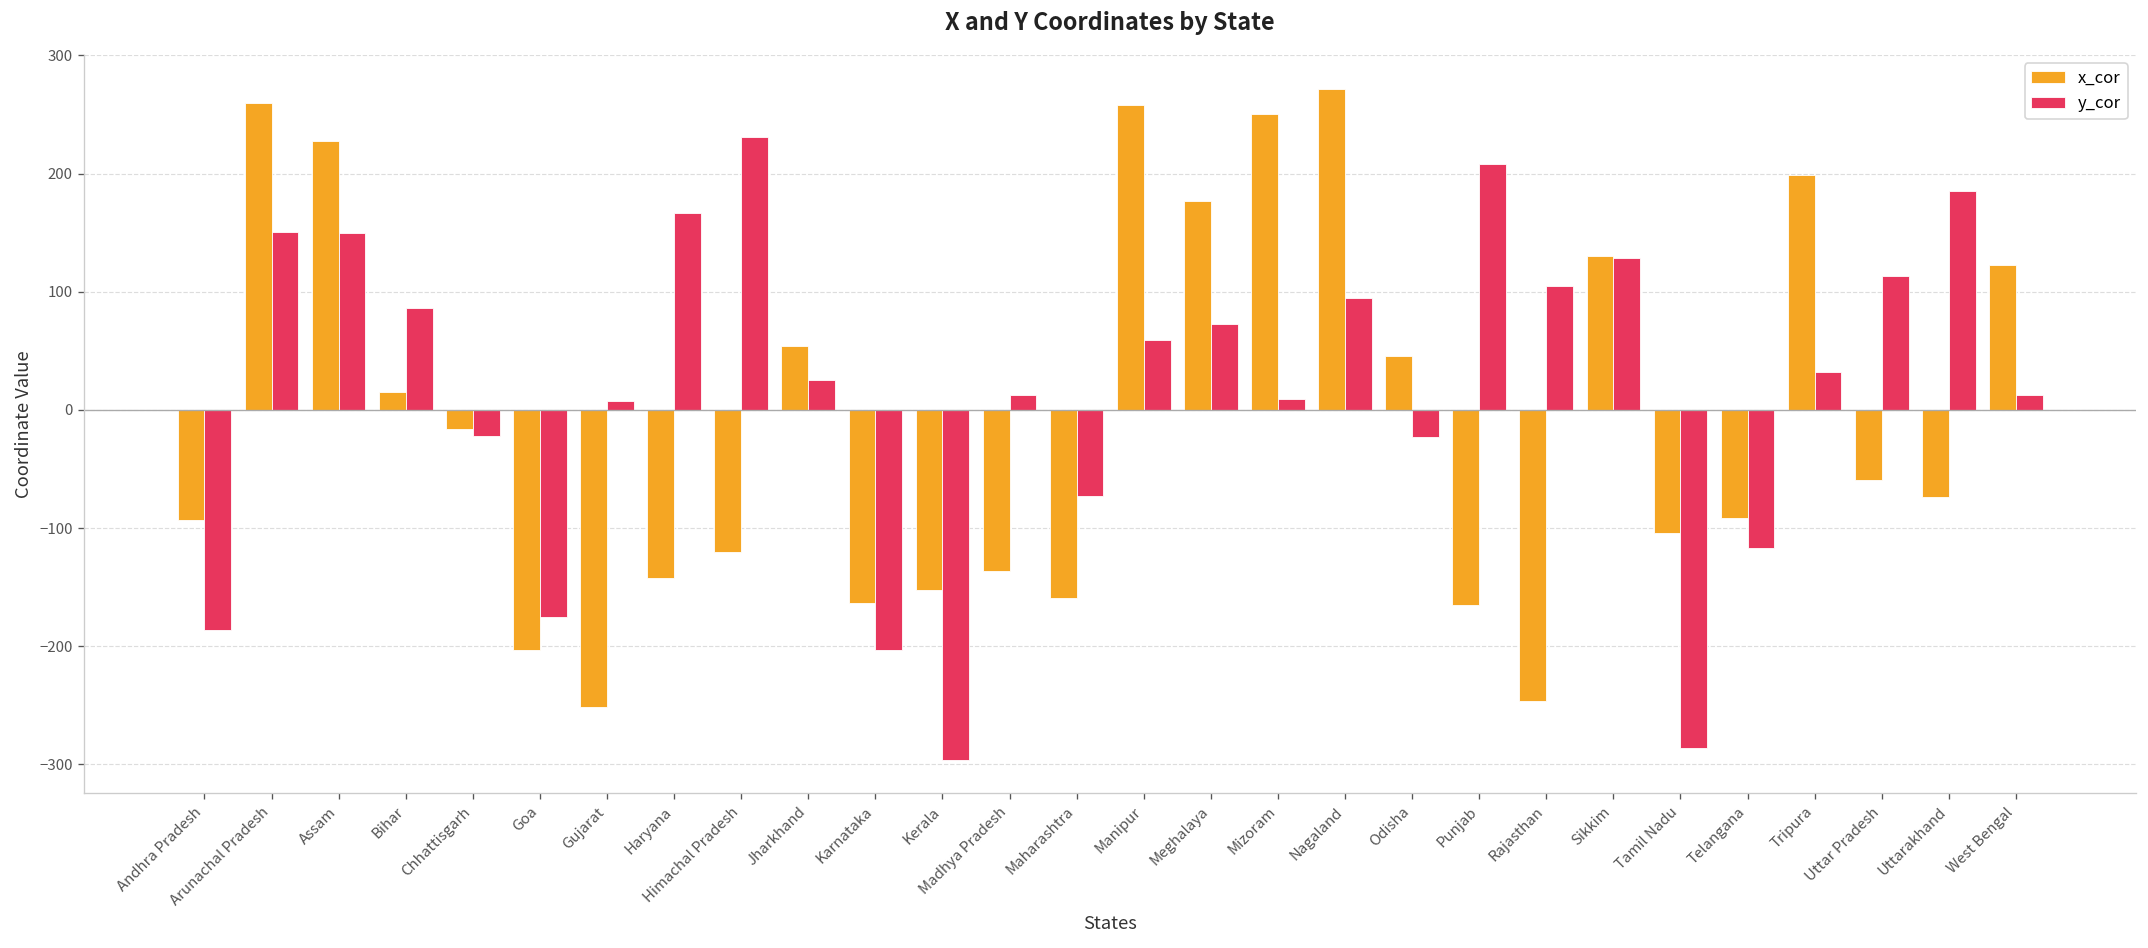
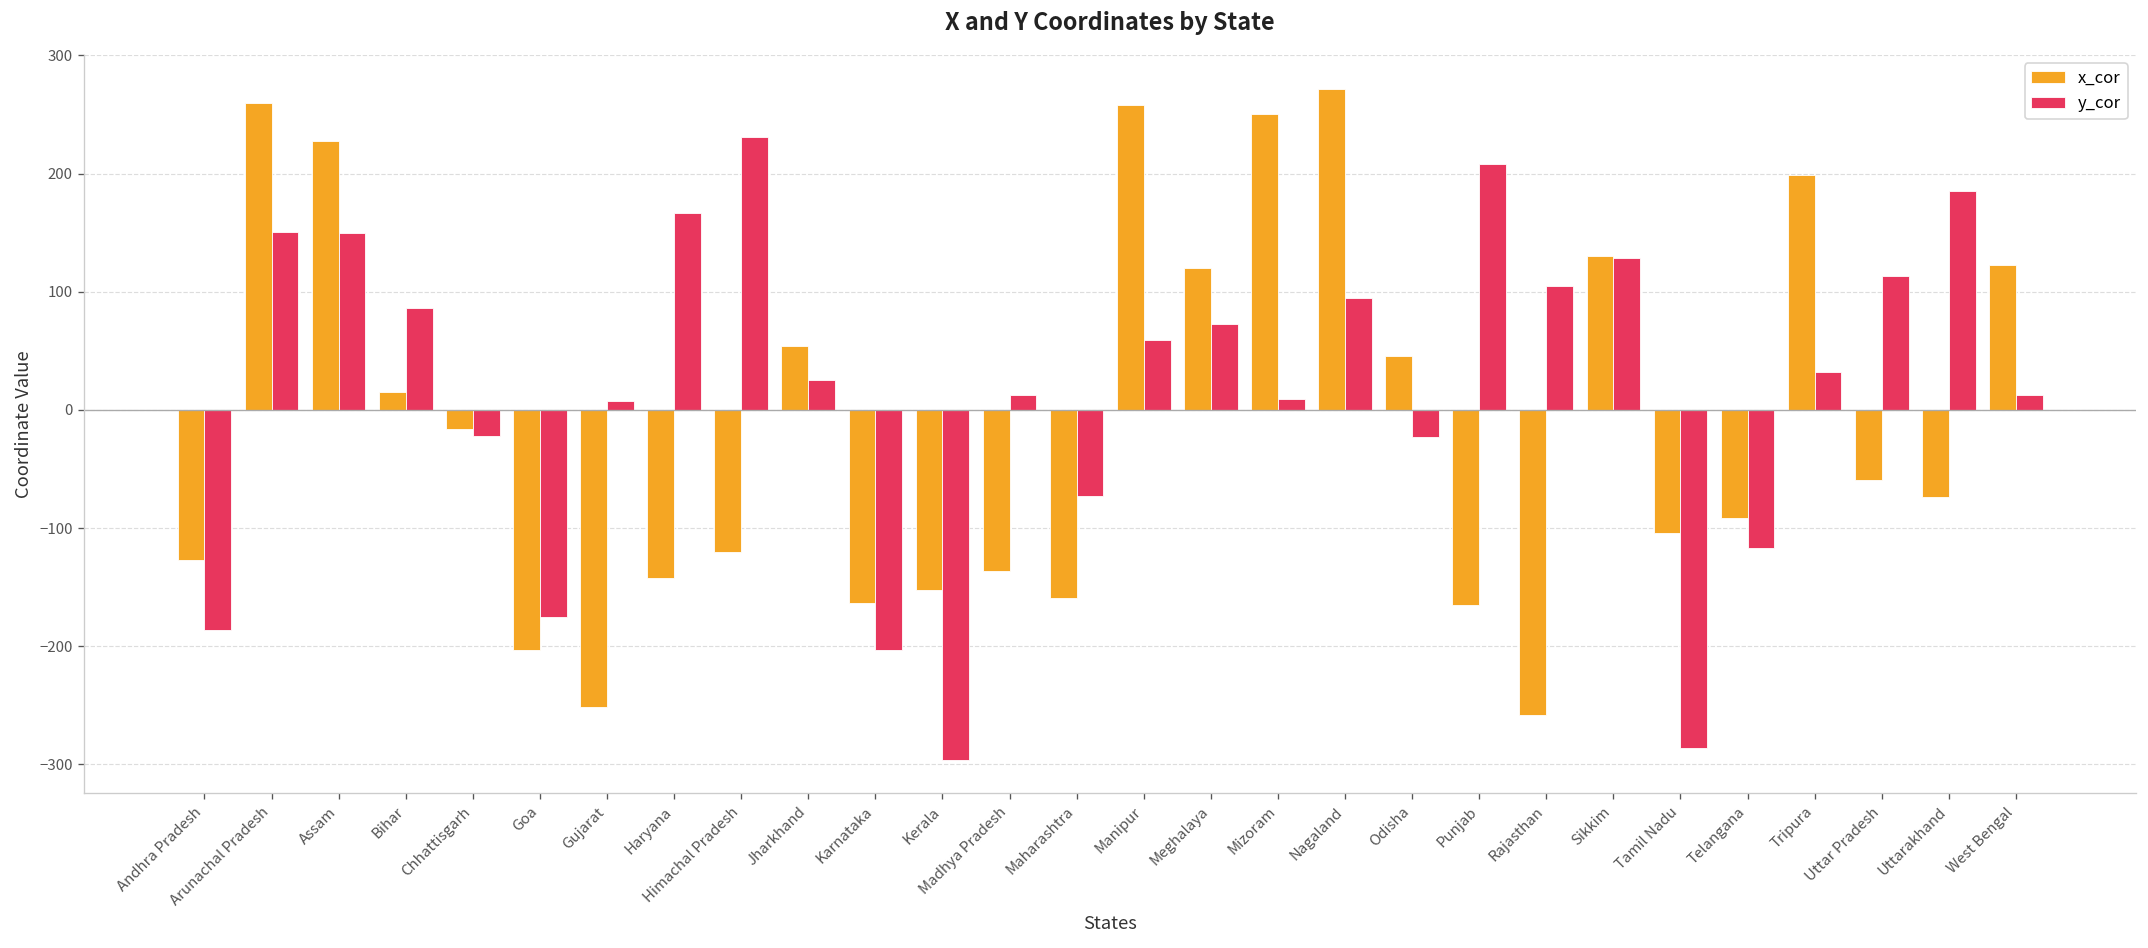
  {
    "x_cor": {
-     "Andhra Pradesh": -90,
+     "Andhra Pradesh": -130,
      "Arunachal Pradesh": 260,
      "Assam": 230,
      "Bihar": 20,
      "Chhattisgarh": -20,
      "Goa": -200,
      "Gujarat": -250,
      "Haryana": -140,
      "Himachal Pradesh": -120,
      "Jharkhand": 50,
      "Karnataka": -160,
      "Kerala": -150,
      "Madhya Pradesh": -140,
      "Maharashtra": -160,
      "Manipur": 260,
-     "Meghalaya": 180,
+     "Meghalaya": 120,
      "Mizoram": 250,
      "Nagaland": 270,
      "Odisha": 50,
      "Punjab": -170,
-     "Rajasthan": -250,
+     "Rajasthan": -260,
      "Sikkim": 130,
      "Tamil Nadu": -100,
      "Telangana": -90,
      "Tripura": 200,
      "Uttar Pradesh": -60,
      "Uttarakhand": -70,
      "West Bengal": 120
    },
    "y_cor": {
      "Andhra Pradesh": -190,
      "Arunachal Pradesh": 150,
      "Assam": 150,
      "Bihar": 90,
      "Chhattisgarh": -20,
      "Goa": -180,
      "Gujarat": 10,
      "Haryana": 170,
      "Himachal Pradesh": 230,
      "Jharkhand": 30,
      "Karnataka": -200,
      "Kerala": -300,
      "Madhya Pradesh": 10,
      "Maharashtra": -70,
      "Manipur": 60,
      "Meghalaya": 70,
      "Mizoram": 10,
      "Nagaland": 100,
      "Odisha": -20,
      "Punjab": 210,
      "Rajasthan": 110,
      "Sikkim": 130,
      "Tamil Nadu": -290,
      "Telangana": -120,
      "Tripura": 30,
      "Uttar Pradesh": 110,
      "Uttarakhand": 190,
      "West Bengal": 10
    }
  }
